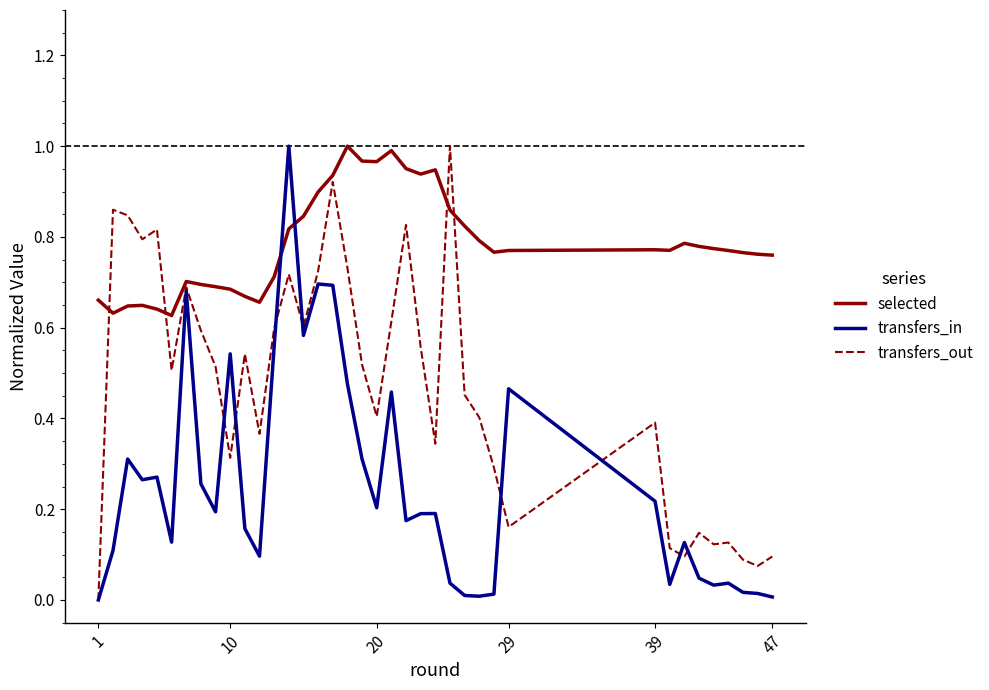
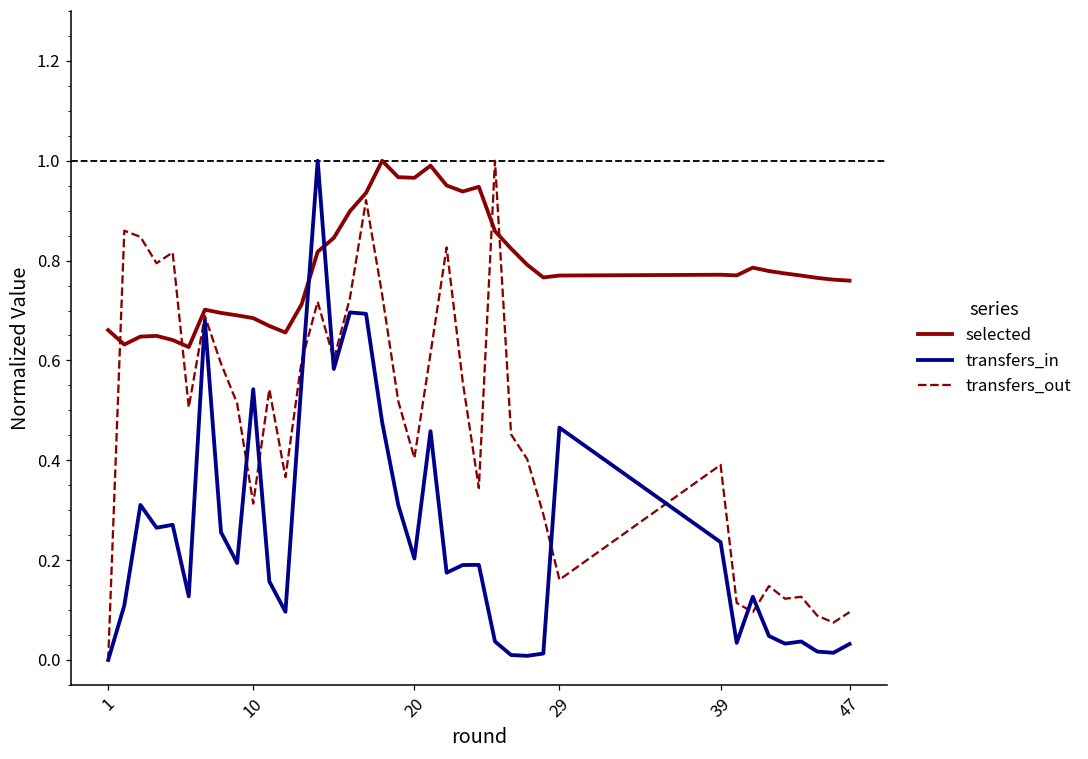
  {
    "transfers_in": {
      "10": 0.54,
      "20": 0.20,
      "29": 0.47,
-     "39": 0.22,
-     "47": 0.01
+     "39": 0.24,
+     "47": 0.03
    }
  }
